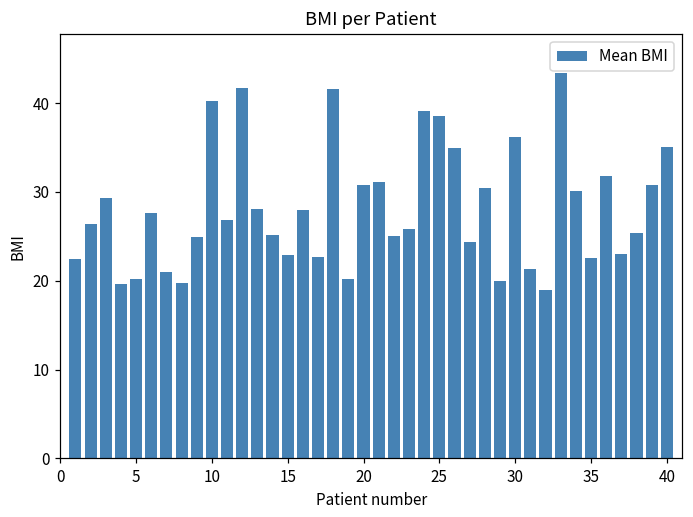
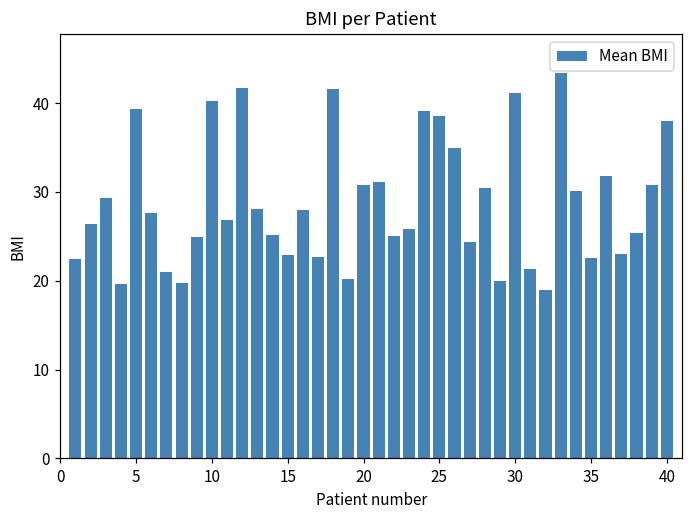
  {
-   "5": 20,
+   "5": 39,
    "10": 40,
    "15": 23,
    "20": 31,
    "25": 39,
-   "30": 36,
+   "30": 41,
    "35": 23,
-   "40": 35
+   "40": 38
  }
